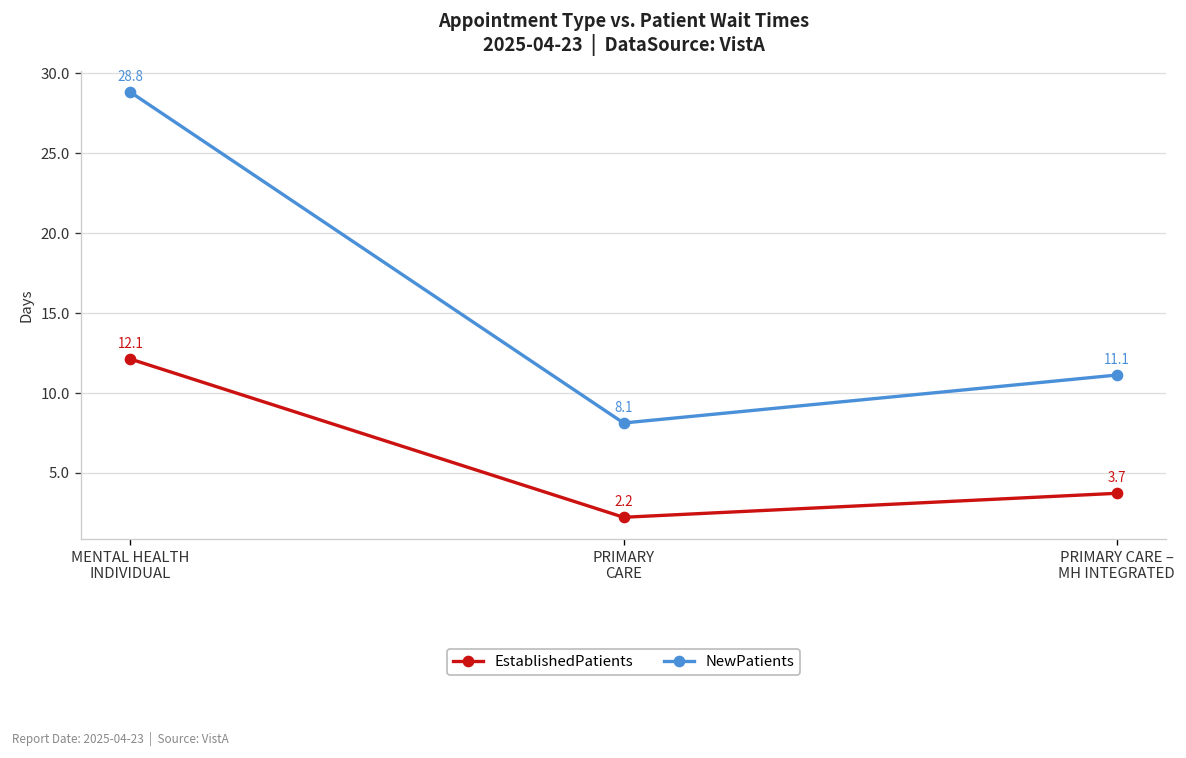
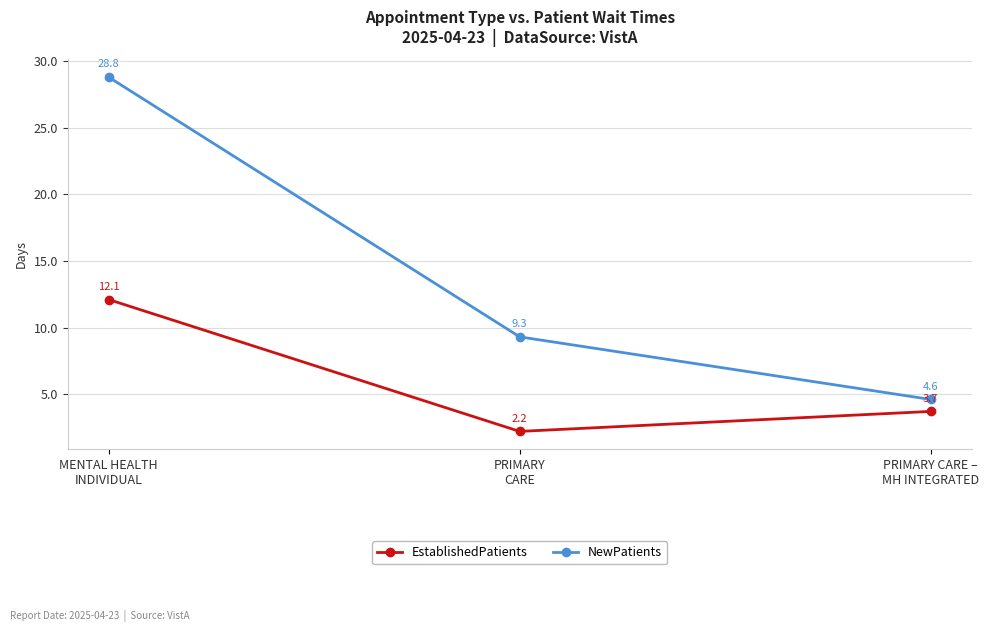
  {
    "EstablishedPatients": {
      "MENTAL HEALTH INDIVIDUAL": 12.1,
      "PRIMARY CARE": 2.2,
      "PRIMARY CARE – MH INTEGRATED": 3.7
    },
    "NewPatients": {
      "MENTAL HEALTH INDIVIDUAL": 28.8,
-     "PRIMARY CARE": 8.1,
-     "PRIMARY CARE – MH INTEGRATED": 11.1
+     "PRIMARY CARE": 9.3,
+     "PRIMARY CARE – MH INTEGRATED": 4.6
    }
  }
